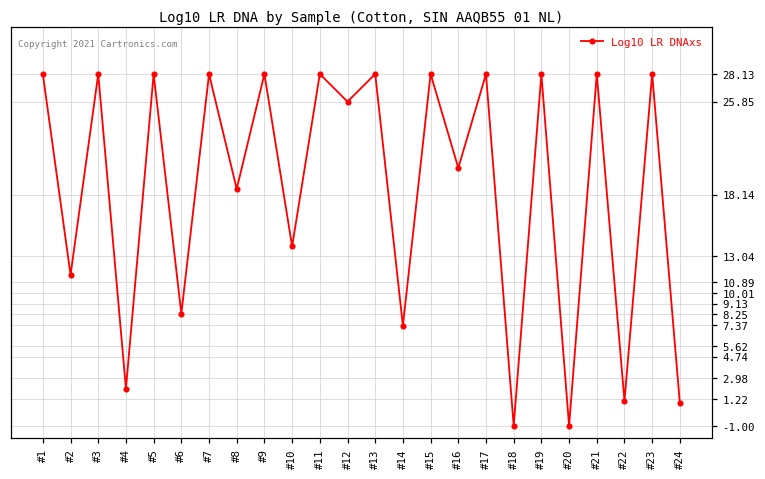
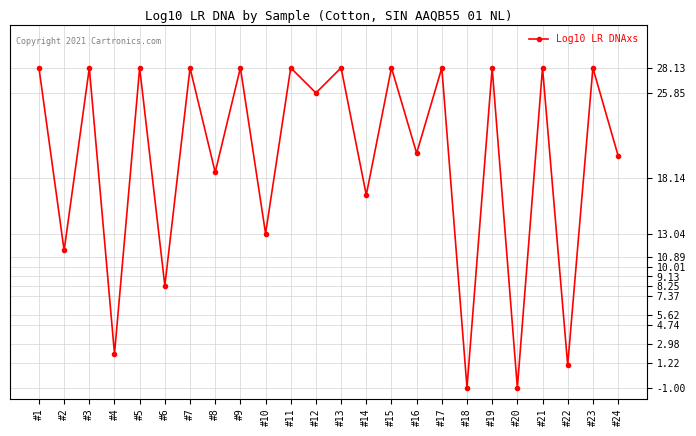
  {
    "#2": 11.5,
    "#4": 2.1,
    "#6": 8.3,
    "#7": 28.1,
    "#8": 18.6,
    "#9": 28.1,
-   "#10": 13.9,
+   "#10": 13.0,
    "#11": 28.1,
    "#12": 25.9,
    "#13": 28.1,
-   "#14": 7.3,
+   "#14": 16.6,
    "#15": 28.1,
    "#16": 20.4,
    "#17": 28.1,
    "#18": -1.0,
    "#19": 28.1,
    "#20": -1.0,
    "#21": 28.1,
    "#22": 1.1,
    "#23": 28.1,
-   "#24": 0.9
+   "#24": 20.2
  }
